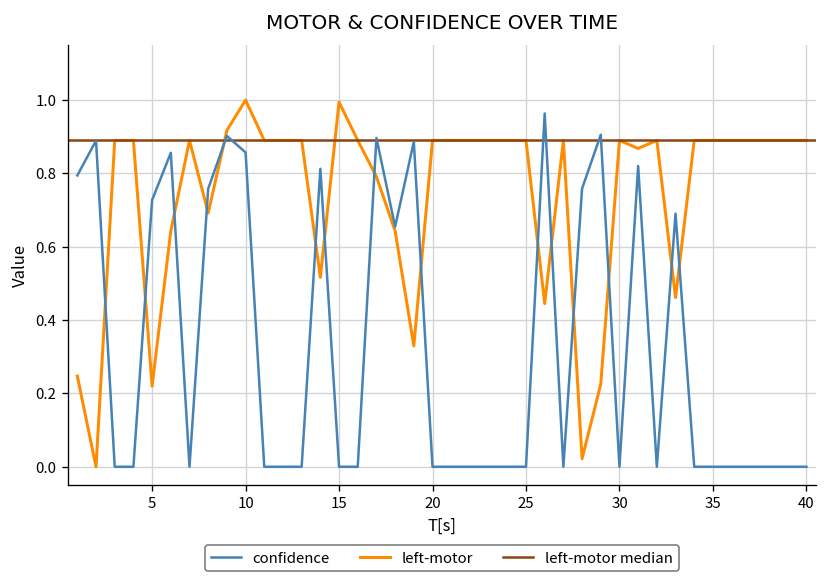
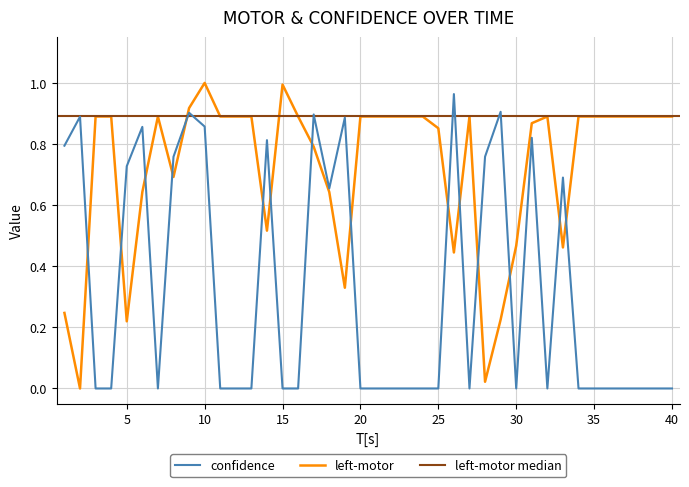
  {
    "confidence": {
      "5": 0.73,
      "10": 0.86,
      "15": 0.00,
      "20": 0.00,
      "25": 0.00,
      "30": 0.00,
      "35": 0.00,
      "40": 0.00
    },
    "left-motor": {
      "5": 0.22,
      "10": 1.00,
      "15": 0.99,
      "20": 0.89,
-     "25": 0.89,
-     "30": 0.89,
+     "25": 0.85,
+     "30": 0.47,
      "35": 0.89,
      "40": 0.89
    }
  }
